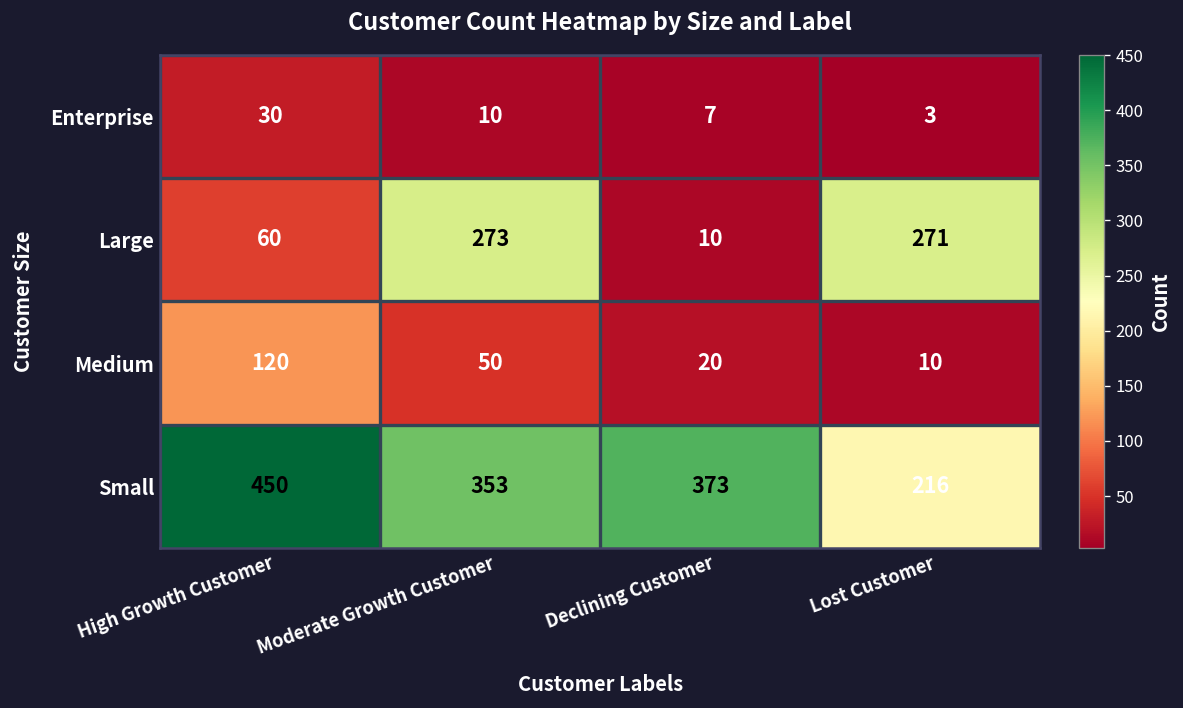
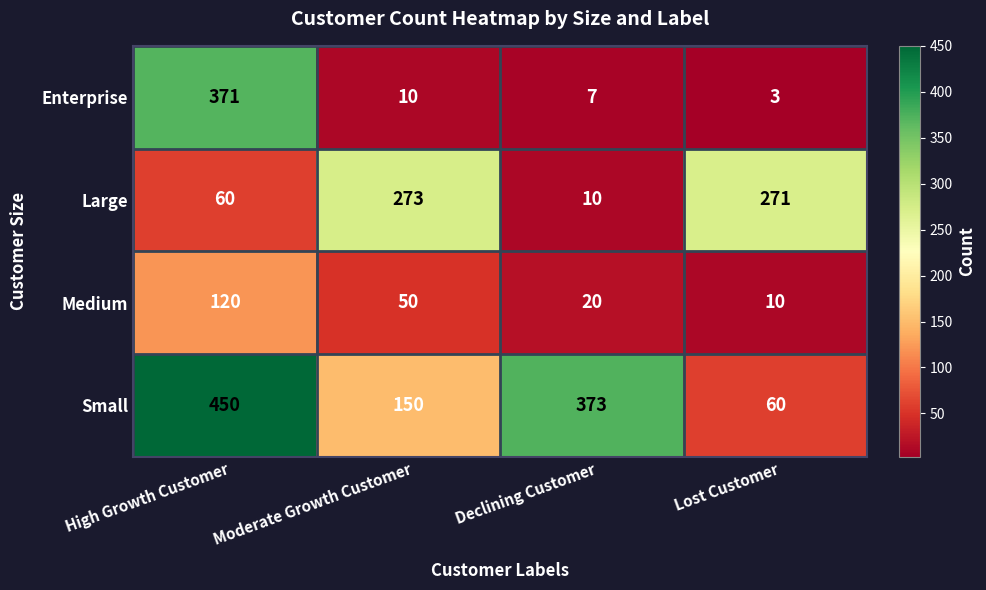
  {
    "Enterprise": {
-     "High Growth Customer": 30,
+     "High Growth Customer": 371,
      "Moderate Growth Customer": 10,
      "Declining Customer": 7,
      "Lost Customer": 3
    },
    "Large": {
      "High Growth Customer": 60,
      "Moderate Growth Customer": 273,
      "Declining Customer": 10,
      "Lost Customer": 271
    },
    "Medium": {
      "High Growth Customer": 120,
      "Moderate Growth Customer": 50,
      "Declining Customer": 20,
      "Lost Customer": 10
    },
    "Small": {
      "High Growth Customer": 450,
-     "Moderate Growth Customer": 353,
+     "Moderate Growth Customer": 150,
      "Declining Customer": 373,
-     "Lost Customer": 216
+     "Lost Customer": 60
    }
  }
